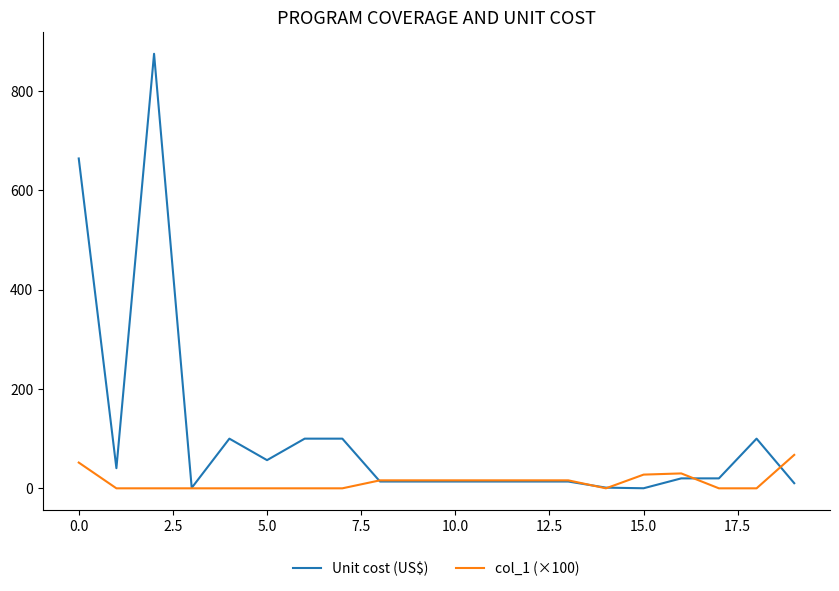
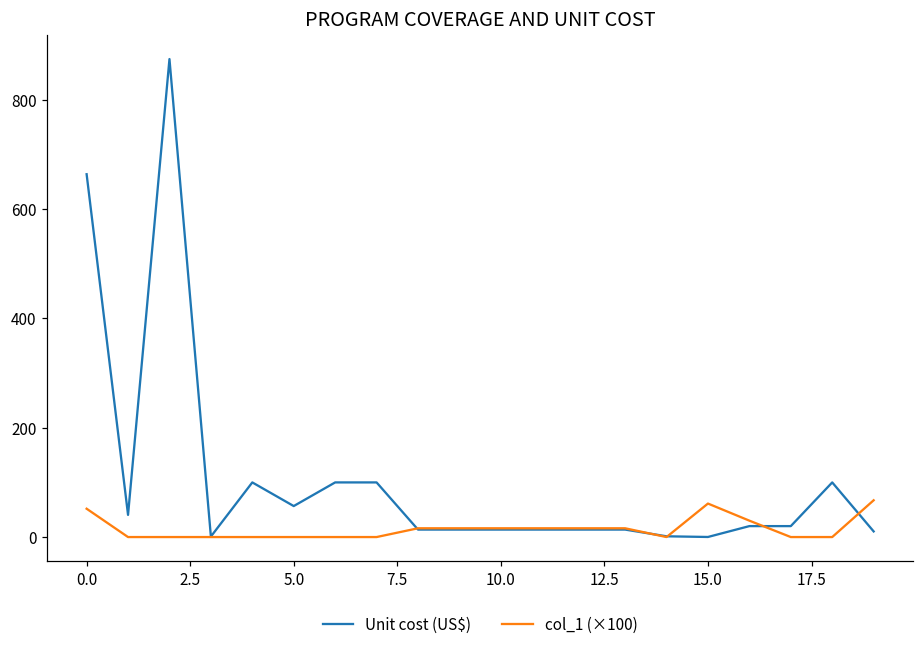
  {
    "Unit cost (US$)": {
      "0.0": 660,
      "5.0": 60,
      "15.0": 0
    },
    "col_1 (×100)": {
      "0.0": 50,
      "5.0": 0,
-     "15.0": 30
+     "15.0": 60
    }
  }
